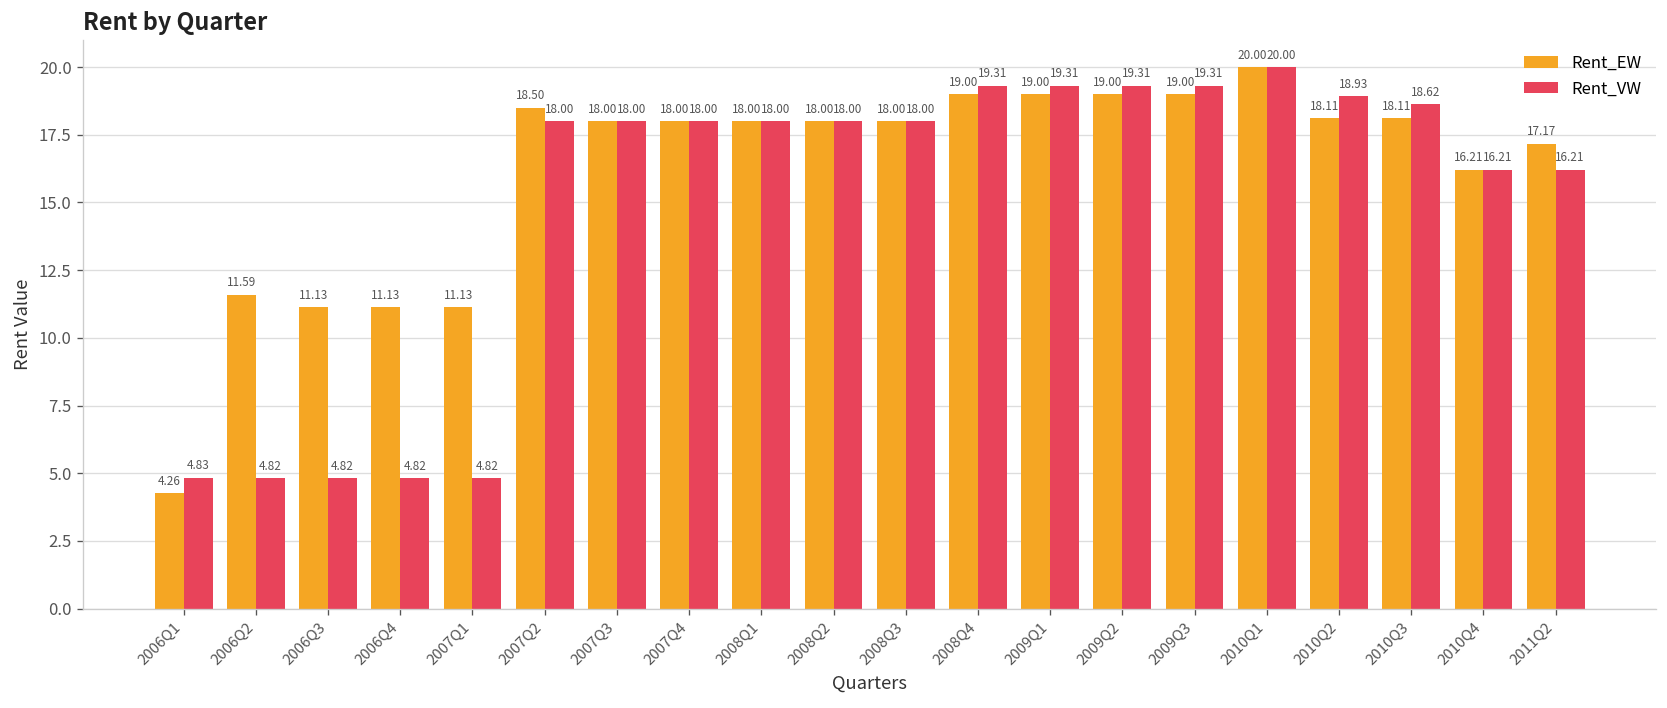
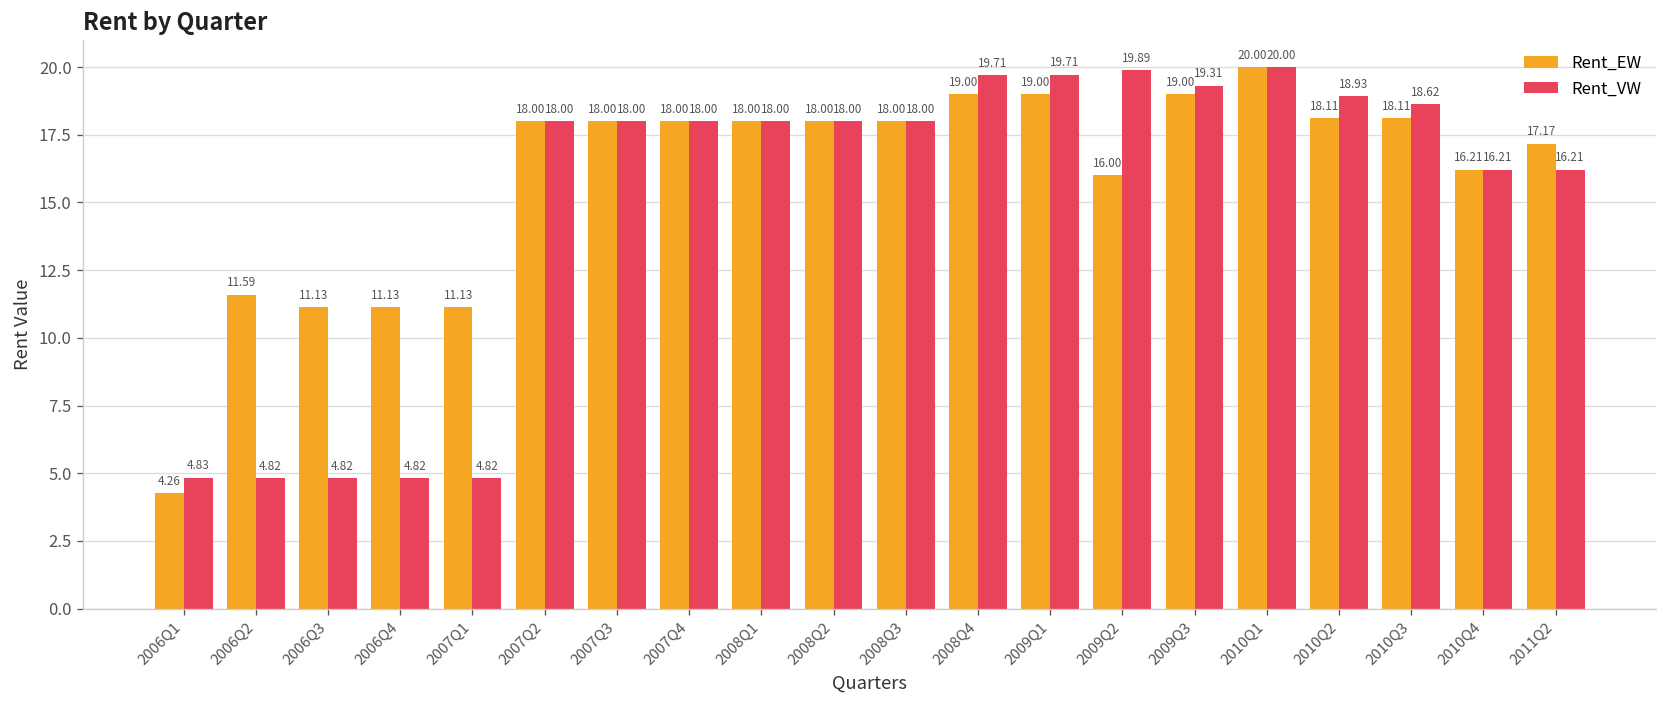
  {
    "Rent_EW": {
      "2006Q1": 4.26,
      "2006Q2": 11.59,
      "2006Q3": 11.13,
      "2006Q4": 11.13,
      "2007Q1": 11.13,
-     "2007Q2": 18.50,
+     "2007Q2": 18.00,
      "2007Q3": 18.00,
      "2007Q4": 18.00,
      "2008Q1": 18.00,
      "2008Q2": 18.00,
      "2008Q3": 18.00,
      "2008Q4": 19.00,
      "2009Q1": 19.00,
-     "2009Q2": 19.00,
+     "2009Q2": 16.00,
      "2009Q3": 19.00,
      "2010Q1": 20.00,
      "2010Q2": 18.11,
      "2010Q3": 18.11,
      "2010Q4": 16.21,
      "2011Q2": 17.17
    },
    "Rent_VW": {
      "2006Q1": 4.83,
      "2006Q2": 4.82,
      "2006Q3": 4.82,
      "2006Q4": 4.82,
      "2007Q1": 4.82,
      "2007Q2": 18.00,
      "2007Q3": 18.00,
      "2007Q4": 18.00,
      "2008Q1": 18.00,
      "2008Q2": 18.00,
      "2008Q3": 18.00,
-     "2008Q4": 19.31,
-     "2009Q1": 19.31,
-     "2009Q2": 19.31,
+     "2008Q4": 19.71,
+     "2009Q1": 19.71,
+     "2009Q2": 19.89,
      "2009Q3": 19.31,
      "2010Q1": 20.00,
      "2010Q2": 18.93,
      "2010Q3": 18.62,
      "2010Q4": 16.21,
      "2011Q2": 16.21
    }
  }
